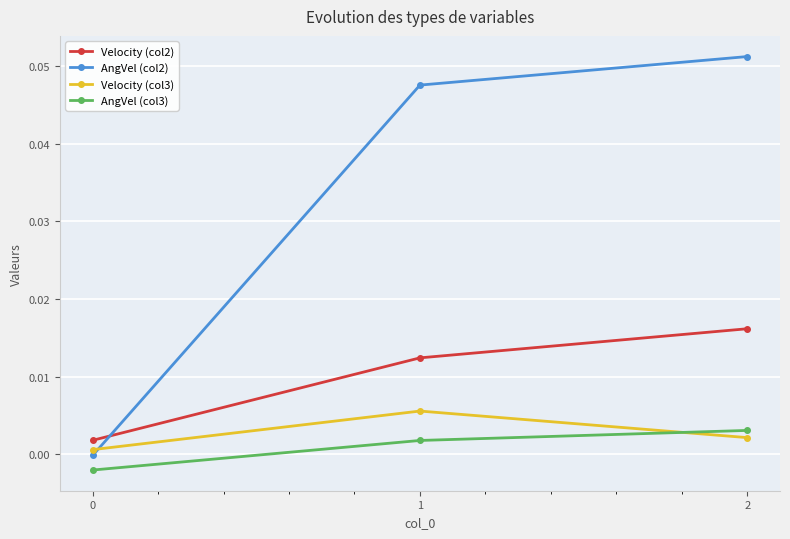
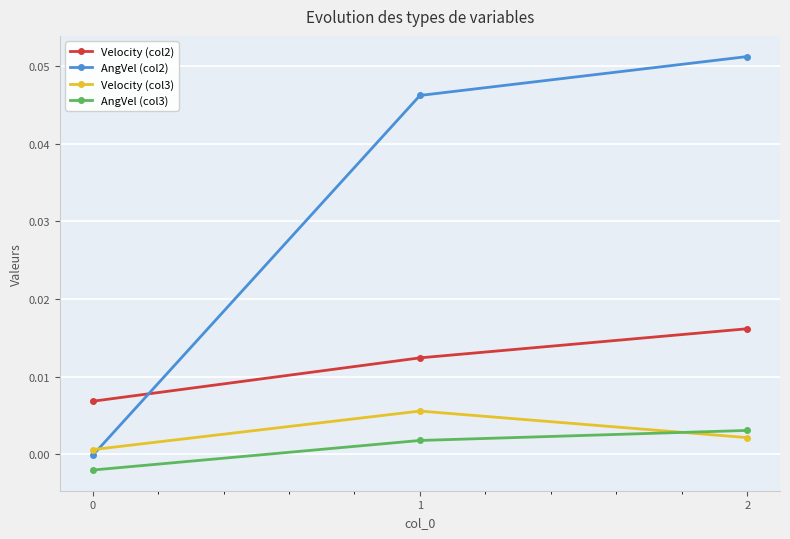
  {
    "Velocity (col2)": {
-     "0": 0.002,
+     "0": 0.007,
      "1": 0.012,
      "2": 0.016
    },
    "AngVel (col2)": {
      "0": 0.000,
-     "1": 0.048,
+     "1": 0.046,
      "2": 0.051
    },
    "Velocity (col3)": {
      "0": 0.001,
      "1": 0.006,
      "2": 0.002
    },
    "AngVel (col3)": {
      "0": -0.002,
      "1": 0.002,
      "2": 0.003
    }
  }
